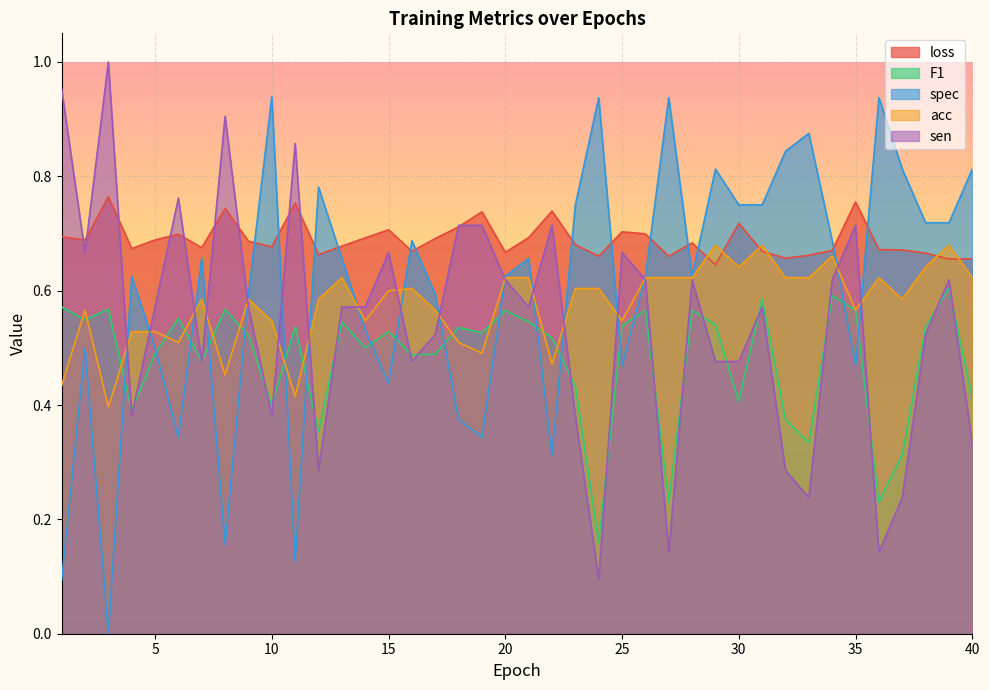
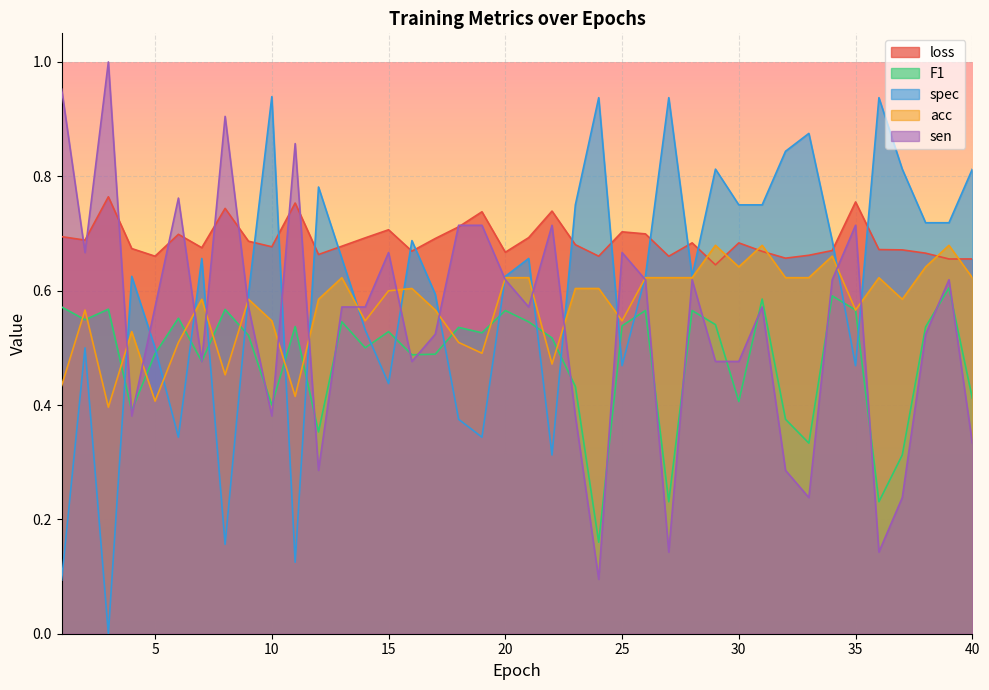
  {
    "loss": {
-     "5": 0.69,
+     "5": 0.66,
      "10": 0.68,
      "15": 0.71,
      "20": 0.67,
      "25": 0.70,
-     "30": 0.72,
+     "30": 0.68,
      "35": 0.76,
      "40": 0.66
    },
    "F1": {
      "5": 0.49,
      "10": 0.40,
      "15": 0.53,
      "20": 0.57,
      "25": 0.54,
      "30": 0.41,
      "40": 0.41
    },
    "spec": {
      "5": 0.50,
      "10": 0.94,
      "15": 0.44,
      "25": 0.47,
      "30": 0.75,
      "35": 0.47,
      "40": 0.81
    },
    "acc": {
-     "5": 0.53,
+     "5": 0.41,
      "10": 0.55,
      "15": 0.60,
      "25": 0.55,
      "30": 0.64,
      "40": 0.62
    },
    "sen": {
      "5": 0.57,
      "10": 0.38,
      "15": 0.67,
      "25": 0.67,
      "30": 0.48,
      "35": 0.71,
      "40": 0.33
    }
  }
